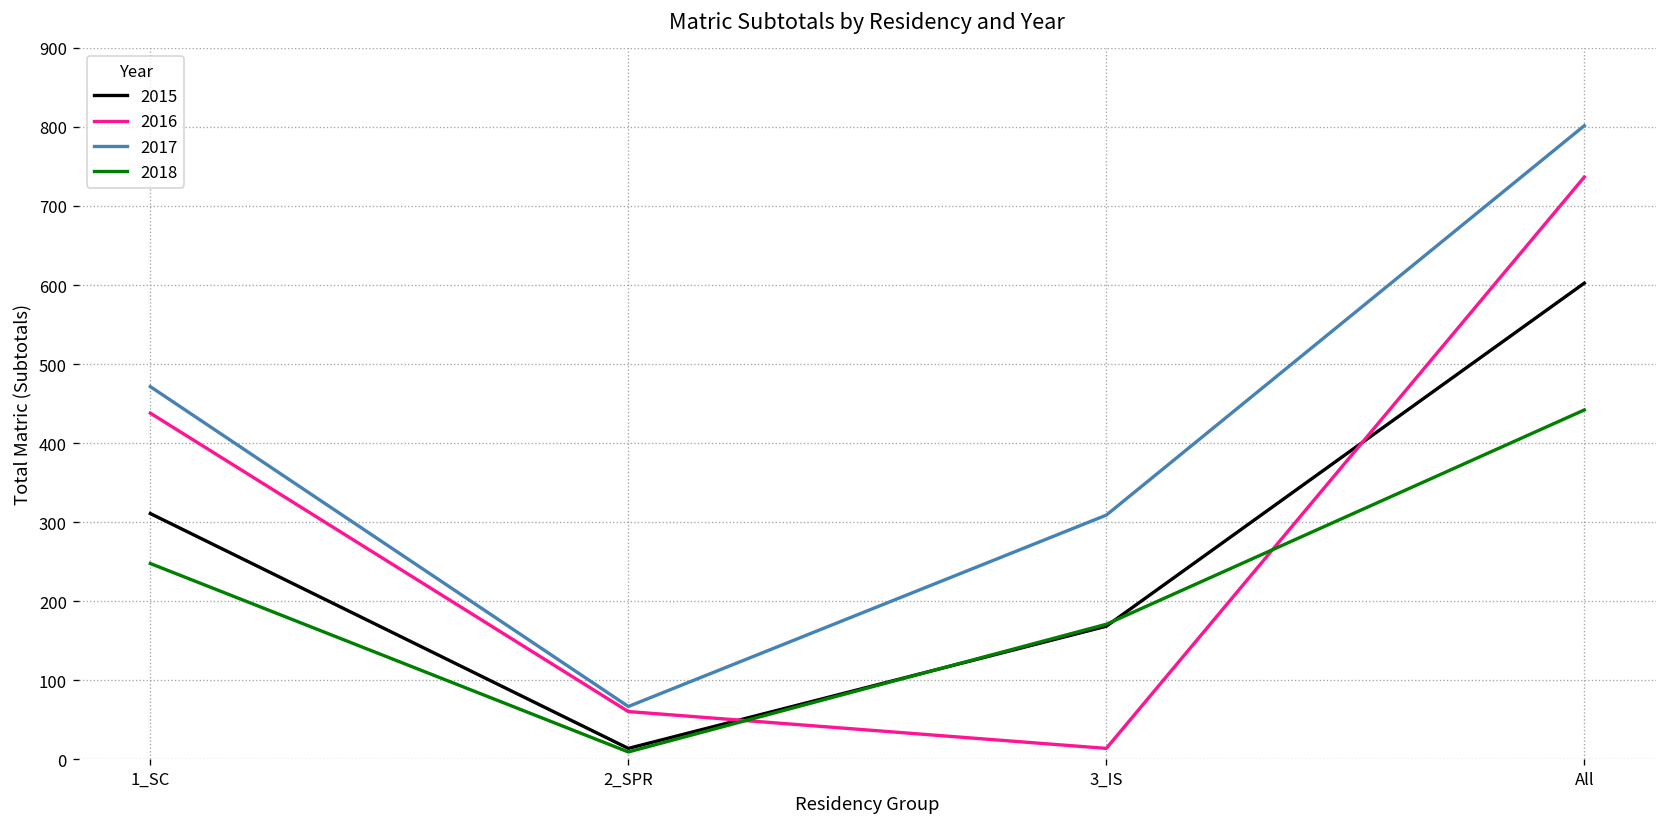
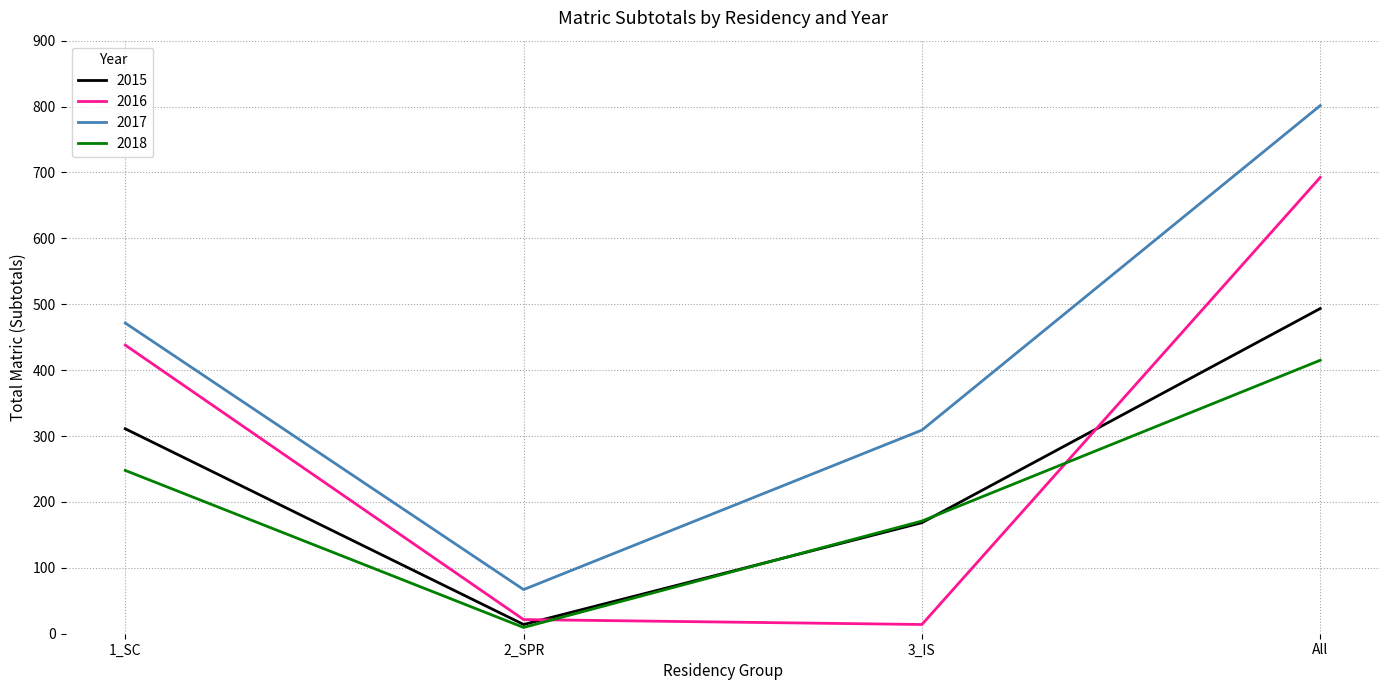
  {
    "2015": {
      "1_SC": 310,
      "2_SPR": 10,
-     "All": 600
+     "All": 490
    },
    "2016": {
      "1_SC": 440,
-     "2_SPR": 60,
+     "2_SPR": 20,
      "3_IS": 10,
-     "All": 740
+     "All": 690
    },
    "2017": {
      "1_SC": 470,
      "2_SPR": 70,
      "3_IS": 310,
      "All": 800
    },
    "2018": {
      "1_SC": 250,
      "2_SPR": 10,
-     "All": 440
+     "All": 420
    }
  }
